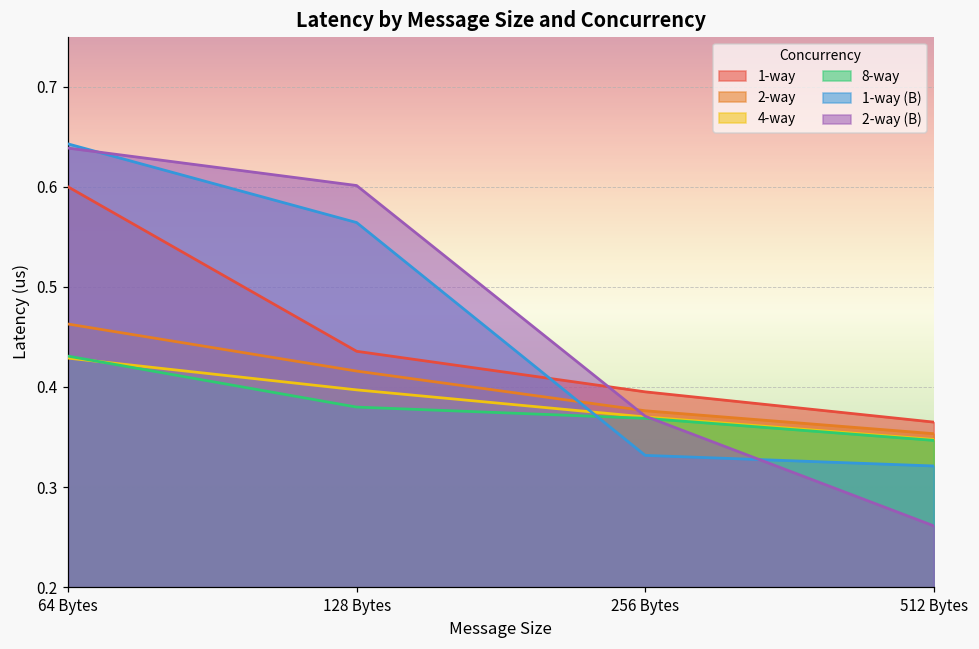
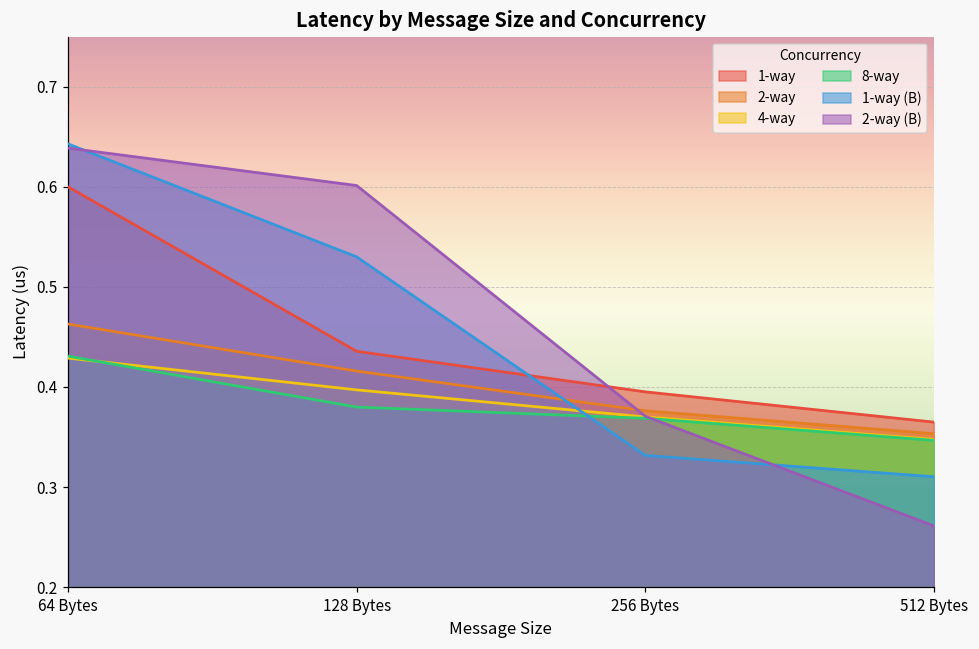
  {
    "8-way": {
      "128 Bytes": 0.38
    },
    "1-way (B)": {
      "64 Bytes": 0.64,
-     "128 Bytes": 0.56,
+     "128 Bytes": 0.53,
      "256 Bytes": 0.33,
-     "512 Bytes": 0.32
+     "512 Bytes": 0.31
    },
    "2-way (B)": {
      "64 Bytes": 0.64,
      "128 Bytes": 0.60,
      "512 Bytes": 0.26
    }
  }
